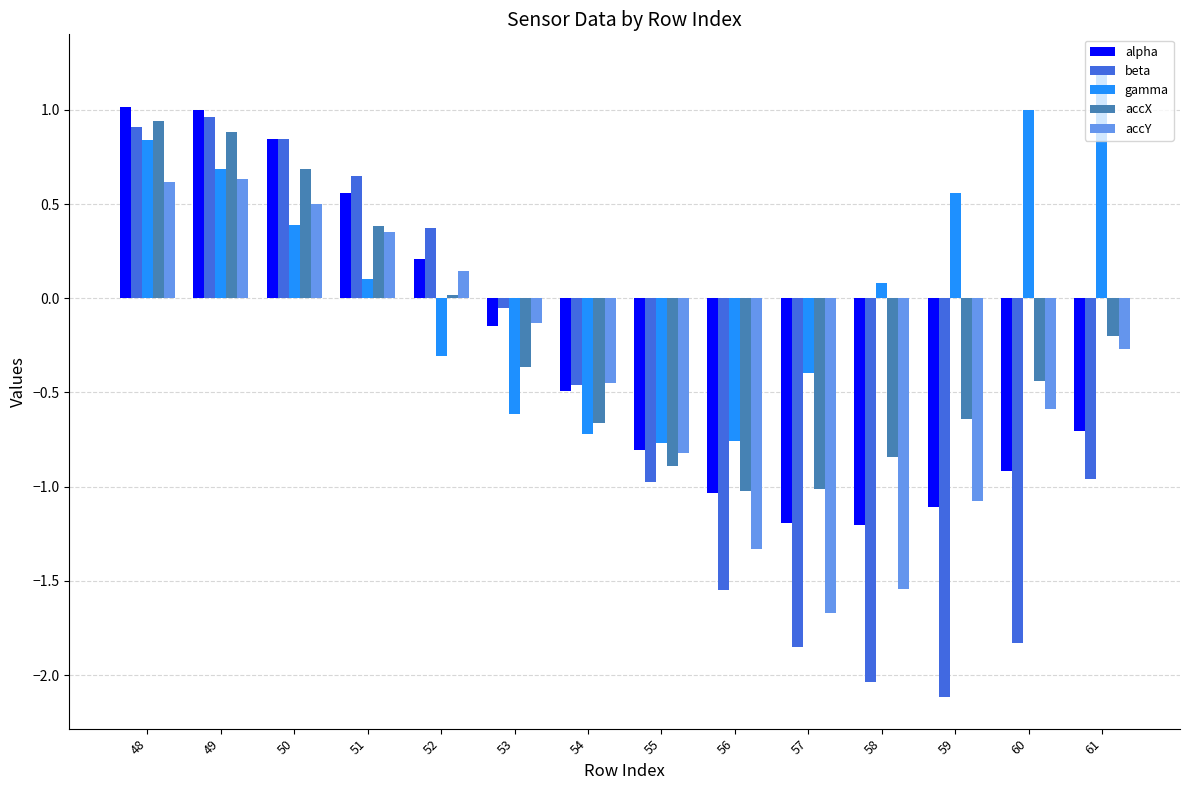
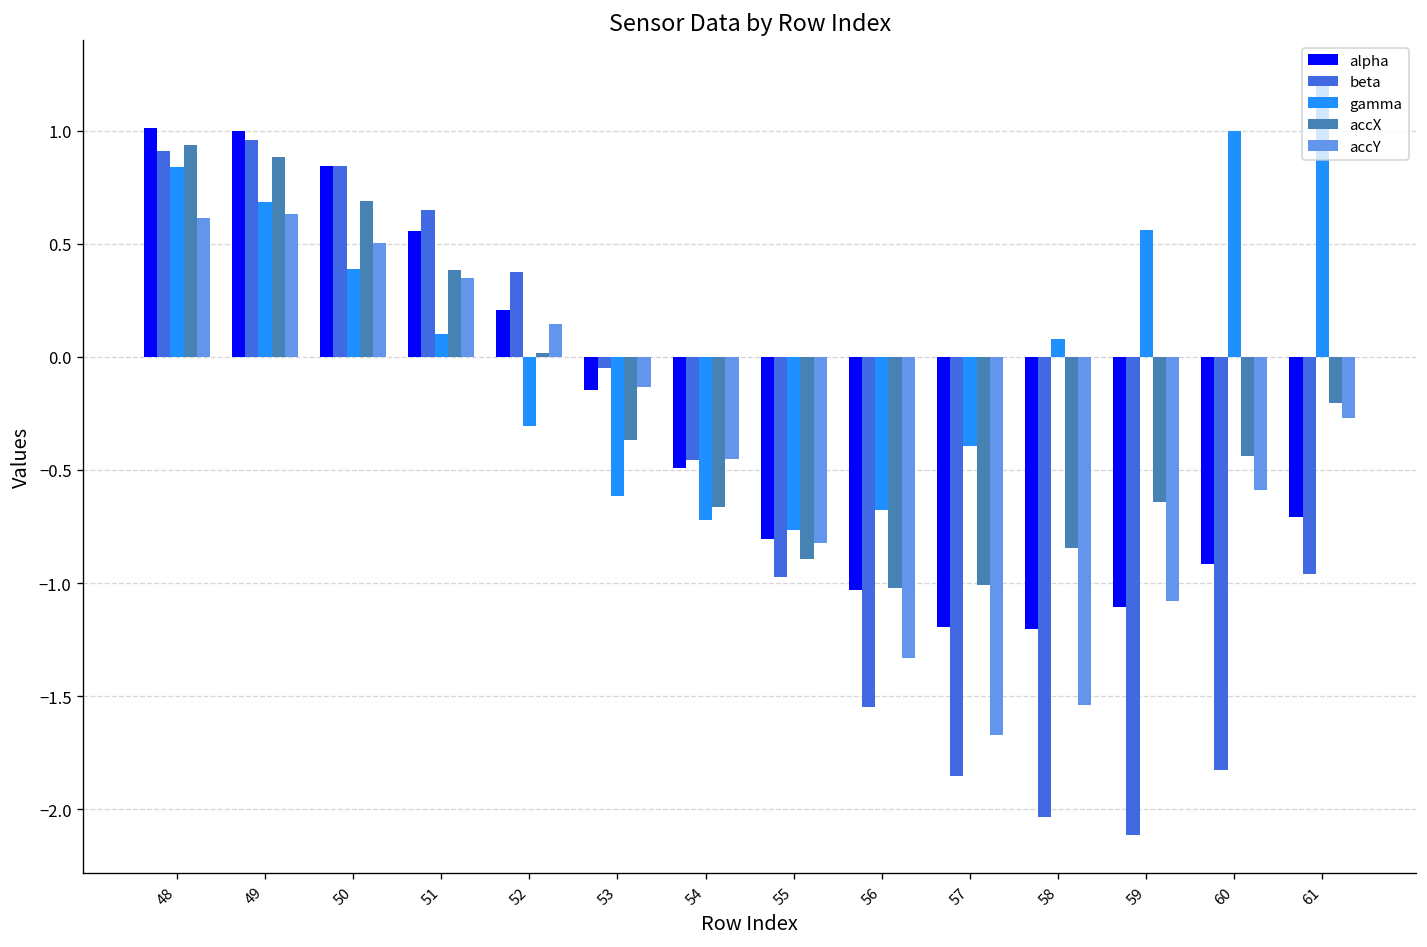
  {
    "alpha": {
      "48": 1.01,
      "49": 1.00,
      "50": 0.84,
      "51": 0.56,
      "52": 0.21,
      "53": -0.15,
      "54": -0.49,
      "55": -0.80,
      "56": -1.03,
      "57": -1.19,
      "58": -1.20,
      "59": -1.11,
      "60": -0.92,
      "61": -0.71
    },
    "gamma": {
      "48": 0.84,
      "49": 0.69,
      "50": 0.39,
      "51": 0.10,
      "52": -0.31,
      "53": -0.62,
      "54": -0.72,
      "55": -0.77,
-     "56": -0.76,
+     "56": -0.68,
      "57": -0.39,
      "58": 0.08,
      "59": 0.56,
      "60": 1.00
    }
  }
